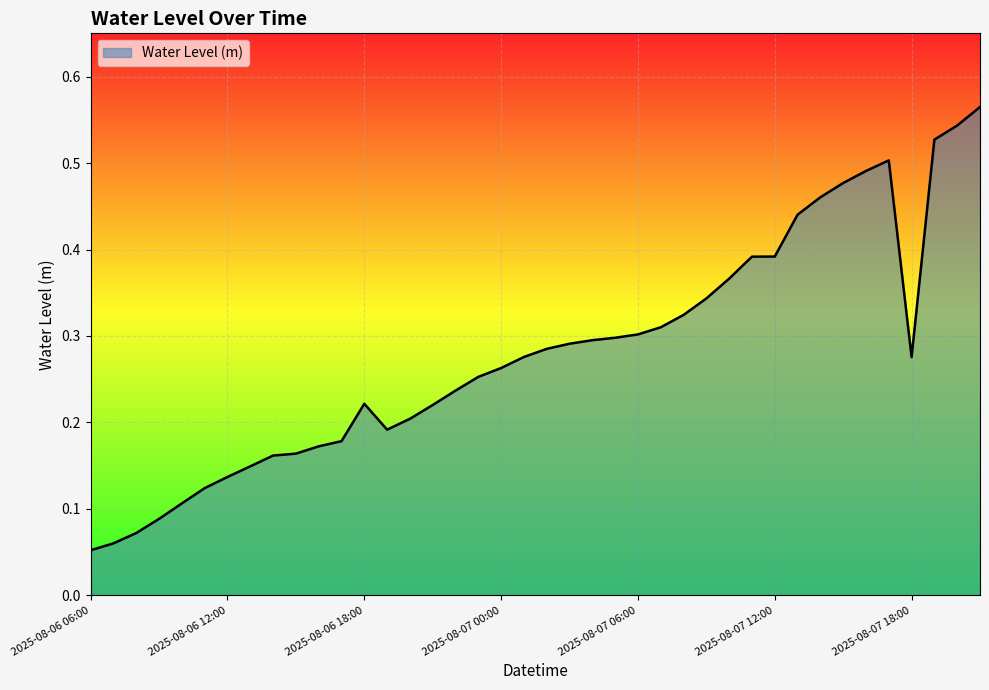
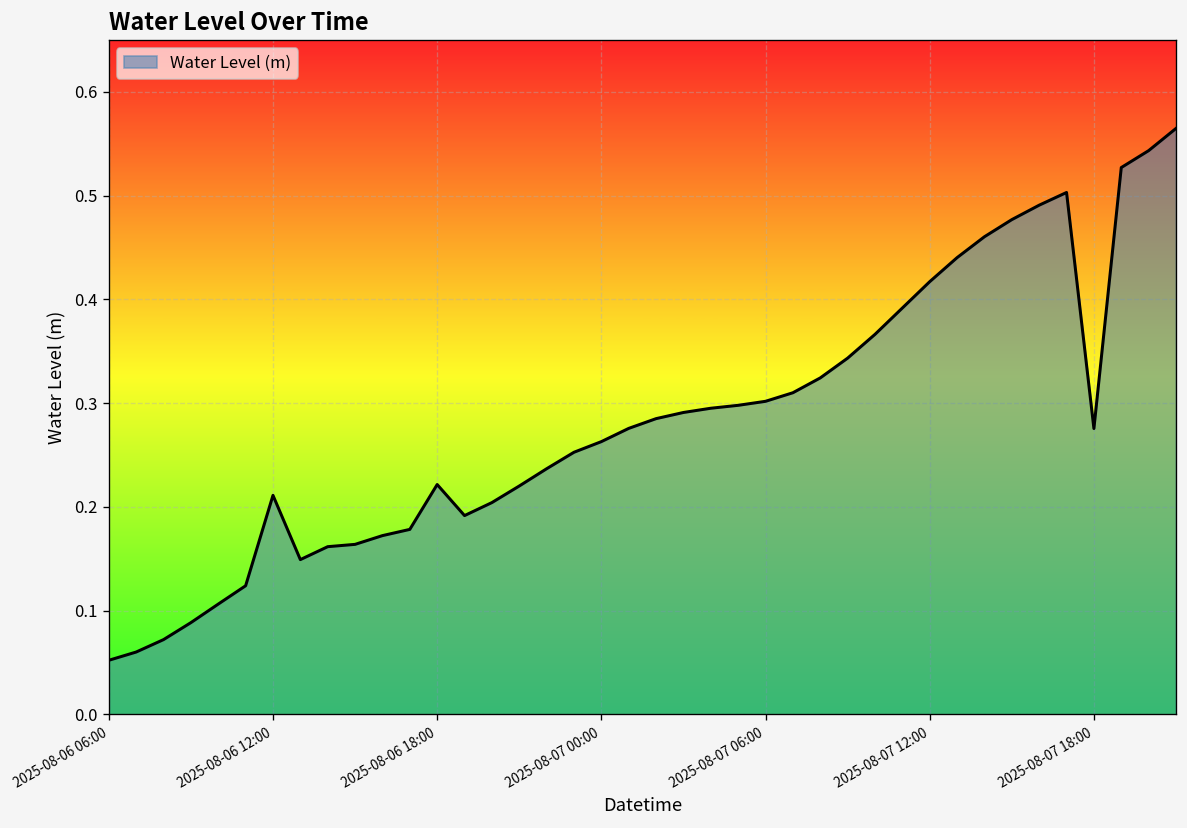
  {
    "2025-08-06 06:00": 0.05,
-   "2025-08-06 12:00": 0.14,
+   "2025-08-06 12:00": 0.21,
    "2025-08-06 18:00": 0.22,
    "2025-08-07 00:00": 0.26,
    "2025-08-07 06:00": 0.30,
-   "2025-08-07 12:00": 0.39,
+   "2025-08-07 12:00": 0.42,
    "2025-08-07 18:00": 0.28
  }
